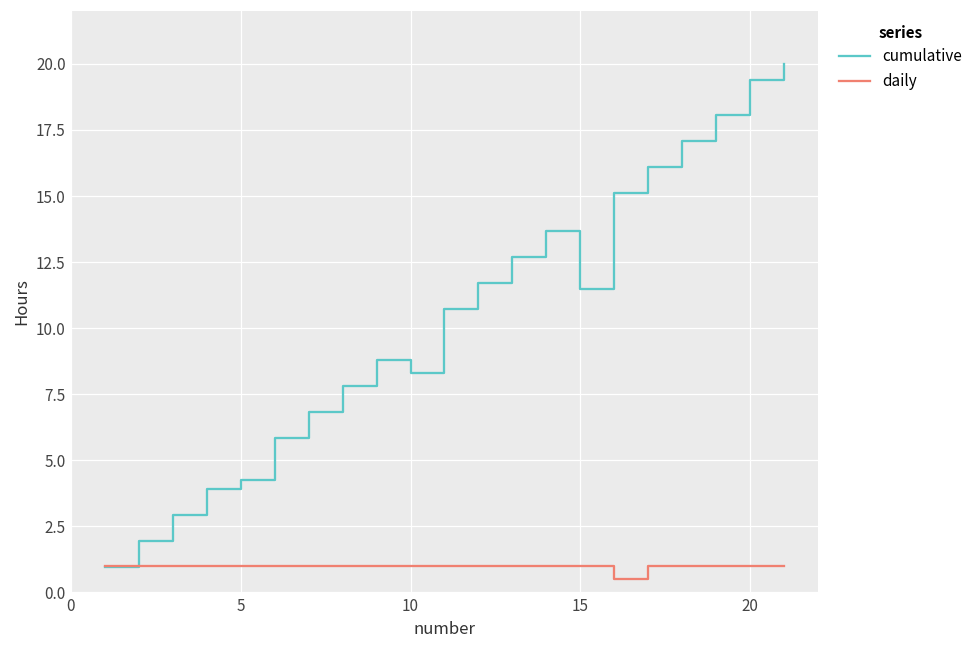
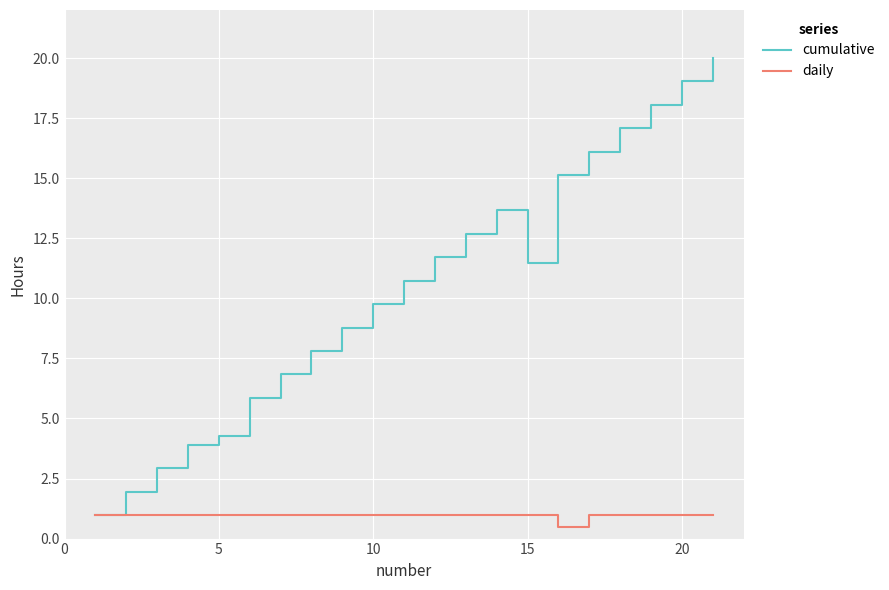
  {
    "cumulative": {
      "5": 4.3,
-     "10": 8.3,
+     "10": 9.8,
      "15": 11.5,
-     "20": 19.4
+     "20": 19.0
    },
    "daily": {
      "5": 1.0,
      "10": 1.0,
      "15": 1.0,
      "20": 1.0
    }
  }
